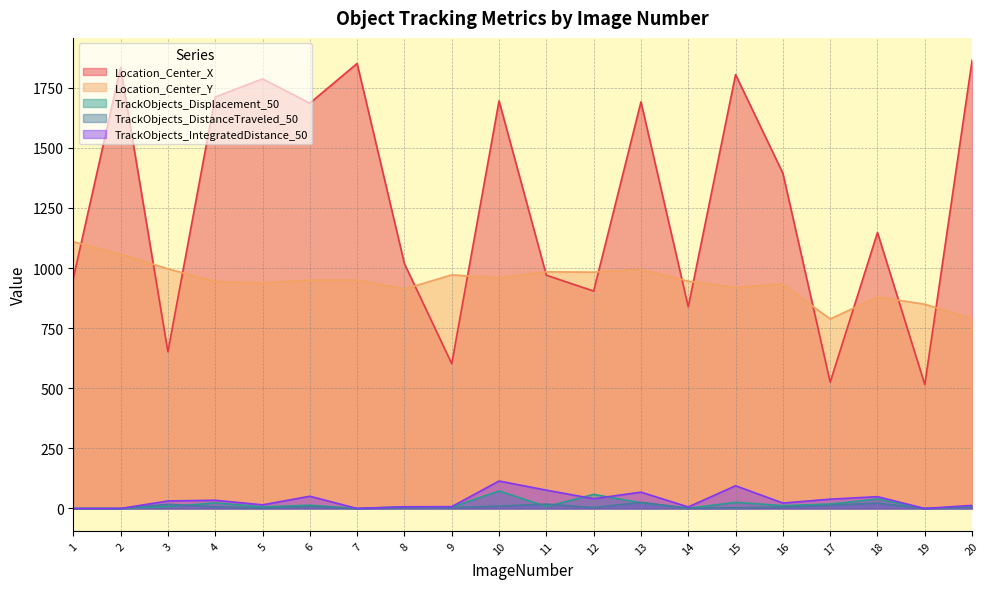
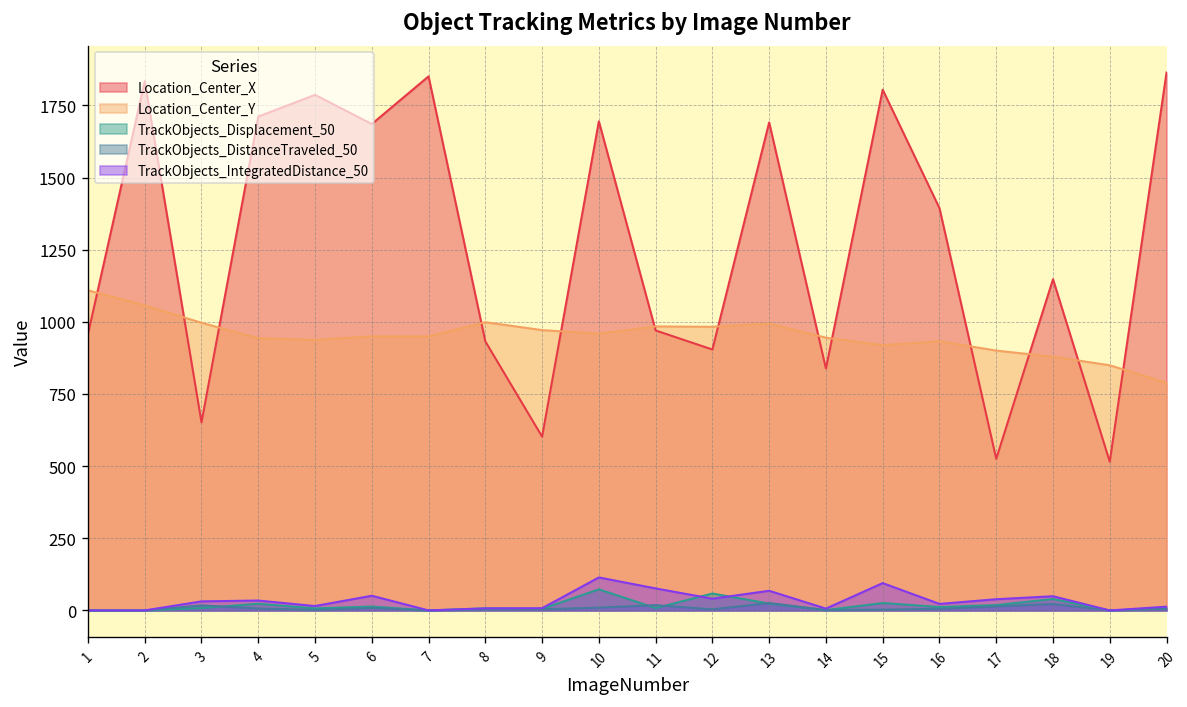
  {
    "Location_Center_X": {
      "1": 960,
      "3": 650,
      "7": 1850,
-     "8": 1020,
+     "8": 930,
      "9": 600,
      "10": 1690,
      "11": 970,
      "12": 900,
      "13": 1690,
      "14": 840,
      "15": 1800,
      "16": 1390,
      "17": 530,
      "18": 1150,
      "19": 520,
      "20": 1860
    },
    "Location_Center_Y": {
      "1": 1110,
      "2": 1060,
      "3": 1000,
      "4": 940,
      "5": 940,
      "6": 950,
      "7": 950,
-     "8": 910,
+     "8": 1000,
      "9": 970,
      "10": 960,
      "11": 980,
      "12": 980,
      "13": 990,
      "14": 950,
      "15": 920,
      "16": 930,
-     "17": 790,
+     "17": 900,
      "18": 880,
      "19": 850,
      "20": 790
    },
    "TrackObjects_IntegratedDistance_50": {
      "3": 30,
      "4": 30,
      "6": 50,
      "10": 110,
      "11": 80,
      "12": 40,
      "13": 70,
      "15": 90,
      "16": 20,
      "17": 40
    }
  }
